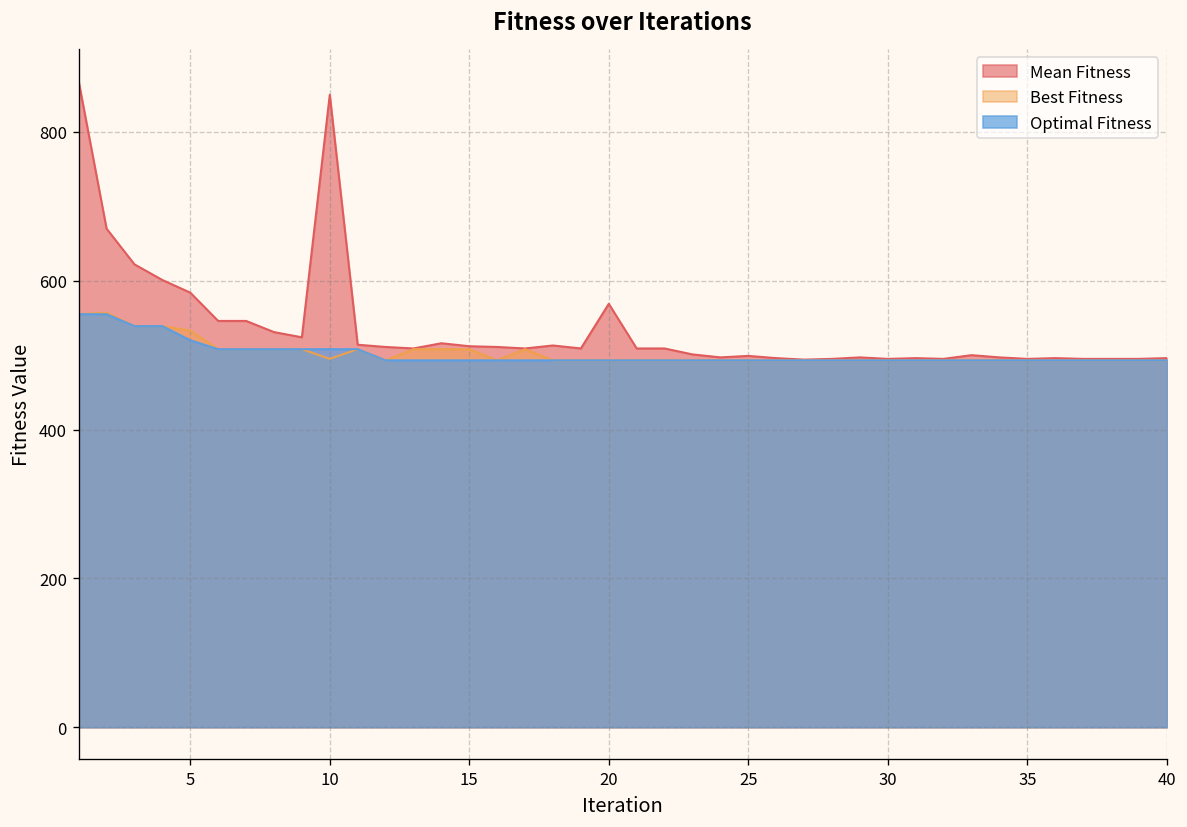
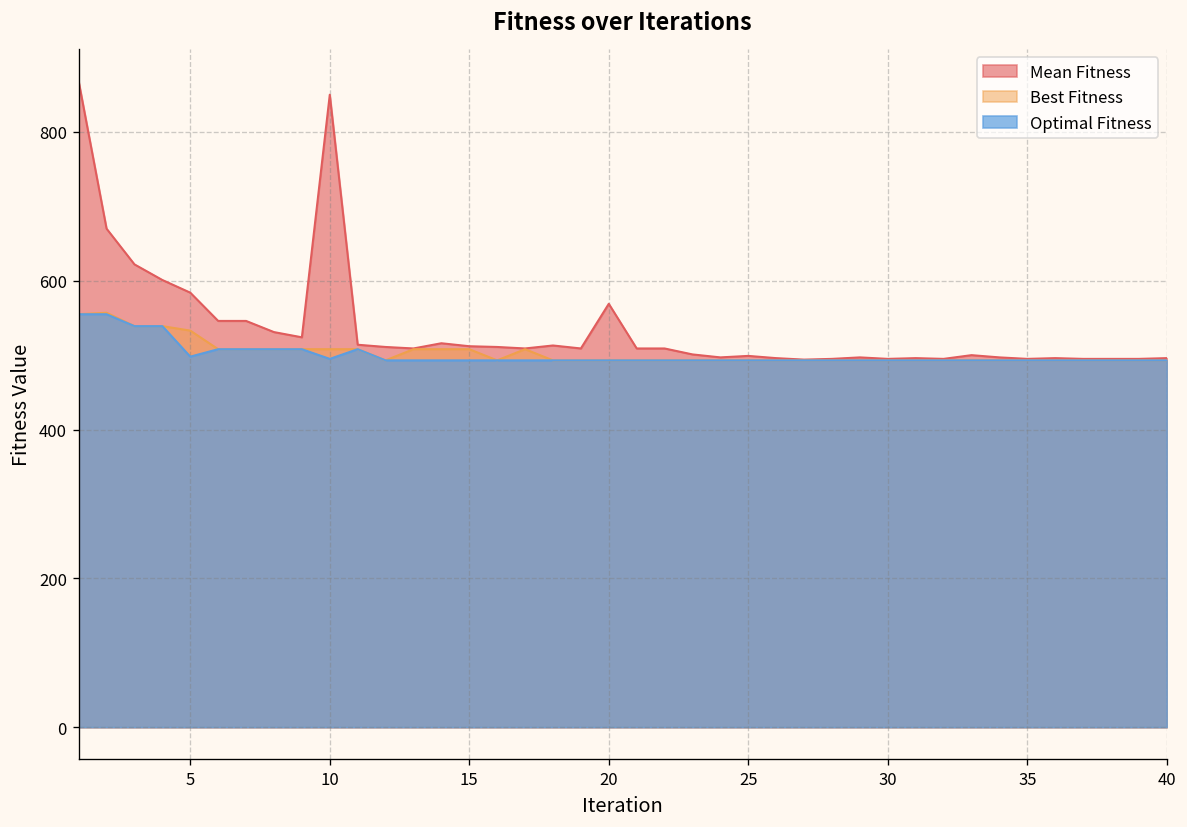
  {
    "Mean Fitness": {
      "5": 580,
      "10": 850,
      "20": 570,
      "25": 500
    },
    "Best Fitness": {
      "5": 530,
-     "10": 500
+     "10": 510
    },
    "Optimal Fitness": {
-     "5": 520,
-     "10": 510,
+     "5": 500,
+     "10": 500,
      "15": 490
    }
  }
